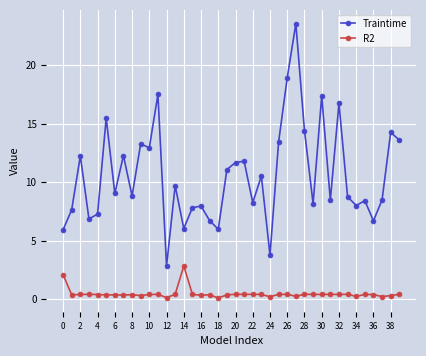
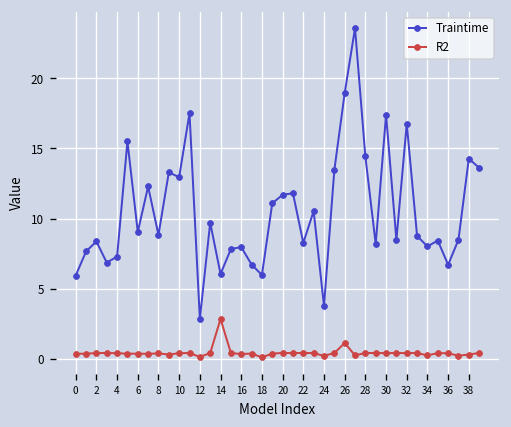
  {
    "Traintime": {
      "0": 5.9,
-     "2": 12.3,
+     "2": 8.4,
      "4": 7.3,
      "6": 9.0,
      "8": 8.8,
      "10": 12.9,
      "12": 2.8,
      "14": 6.1,
      "16": 8.0,
      "18": 6.0,
      "20": 11.7,
      "22": 8.3,
      "24": 3.8,
      "26": 18.9,
      "28": 14.4,
      "30": 17.4,
      "32": 16.8,
      "34": 8.0,
      "36": 6.7,
      "38": 14.3
    },
    "R2": {
-     "0": 2.1,
+     "0": 0.4,
      "2": 0.4,
      "4": 0.4,
      "6": 0.4,
      "8": 0.4,
      "10": 0.4,
      "12": 0.1,
      "14": 2.9,
      "16": 0.4,
      "18": 0.1,
      "20": 0.4,
      "22": 0.4,
      "24": 0.2,
-     "26": 0.4,
+     "26": 1.1,
      "28": 0.4,
      "30": 0.4,
      "32": 0.4,
      "34": 0.3,
      "36": 0.4,
      "38": 0.3
    }
  }
